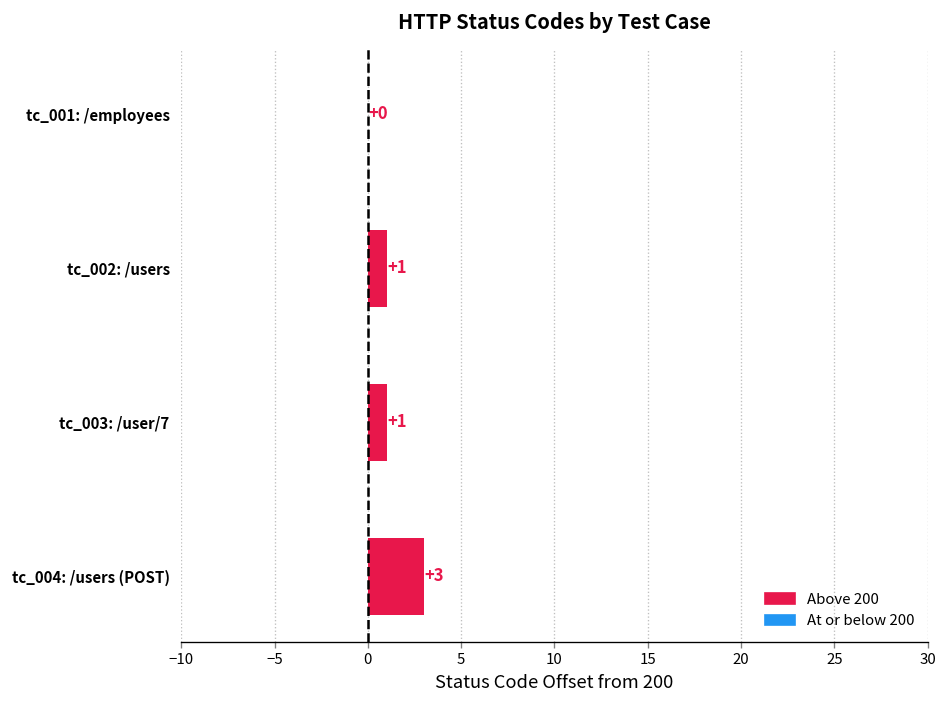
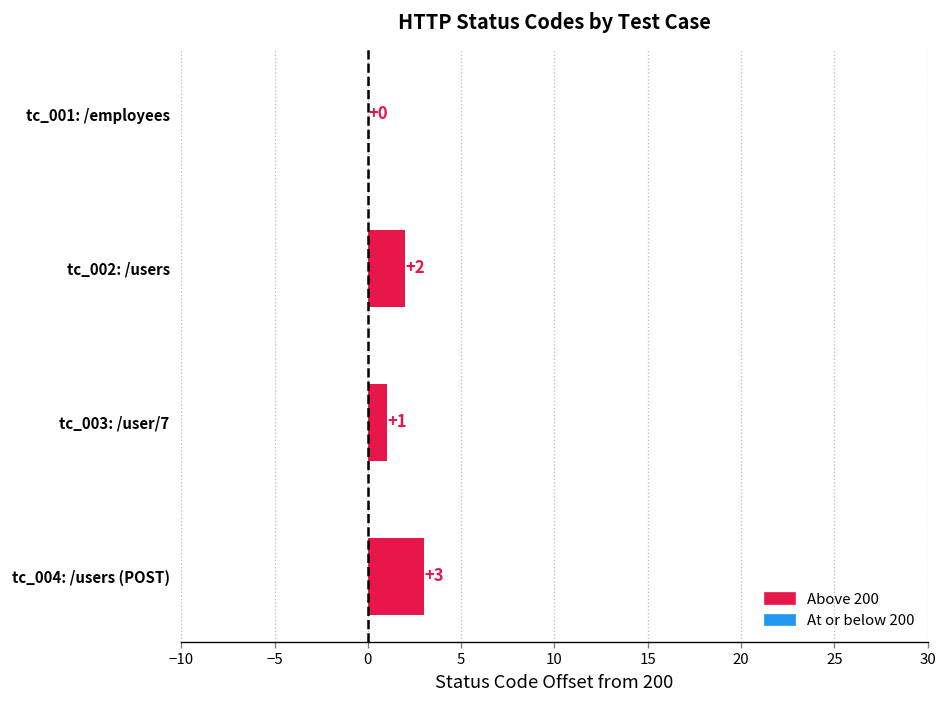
  {
    "tc_001: /employees": "+0",
-   "tc_002: /users": "+1",
+   "tc_002: /users": "+2",
    "tc_003: /user/7": "+1",
    "tc_004: /users (POST)": "+3"
  }
